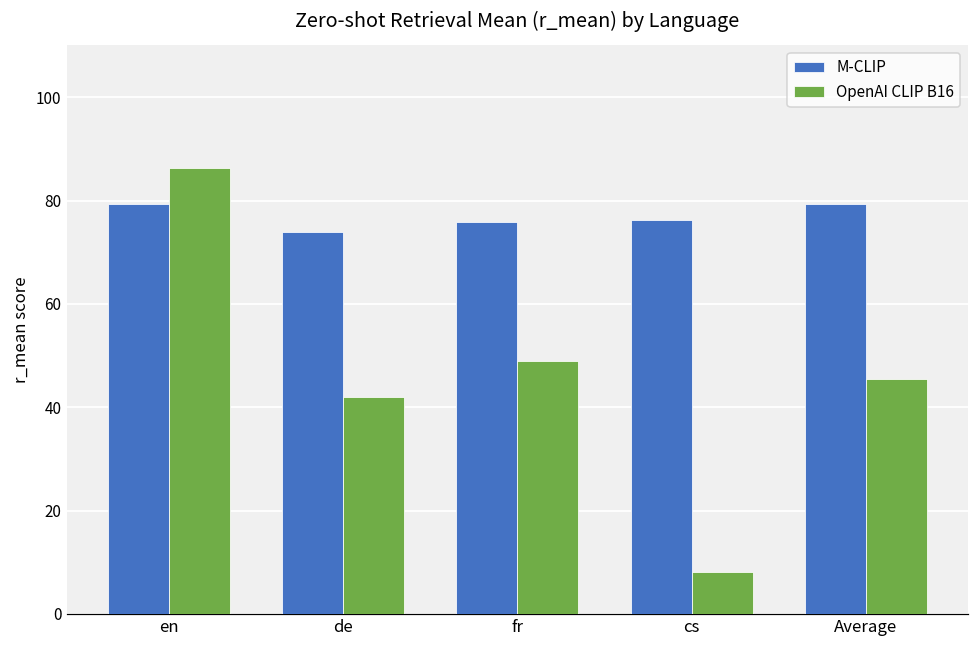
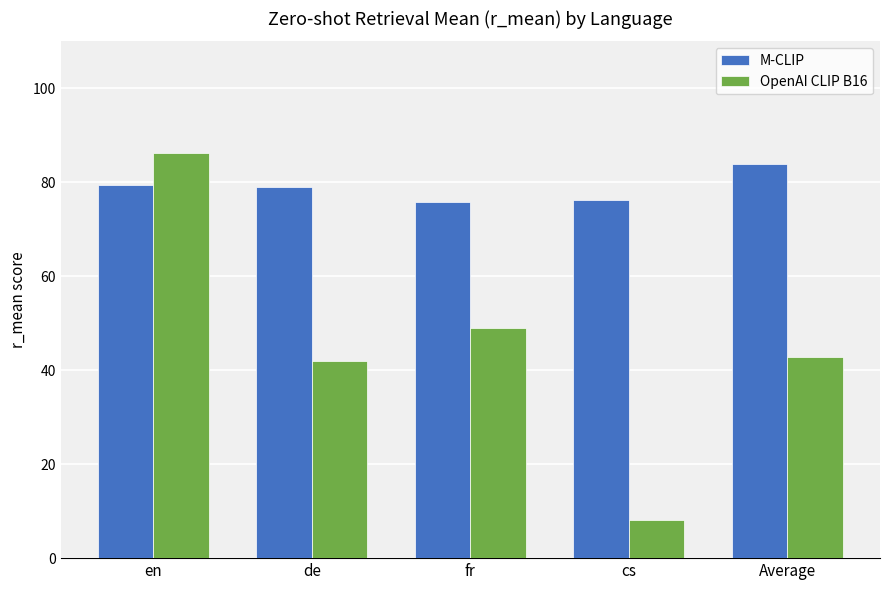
  {
    "M-CLIP": {
      "en": 79,
-     "de": 74,
+     "de": 79,
      "fr": 76,
      "cs": 76,
-     "Average": 79
+     "Average": 84
    },
    "OpenAI CLIP B16": {
      "en": 86,
      "de": 42,
      "fr": 49,
      "cs": 8,
-     "Average": 45
+     "Average": 43
    }
  }
